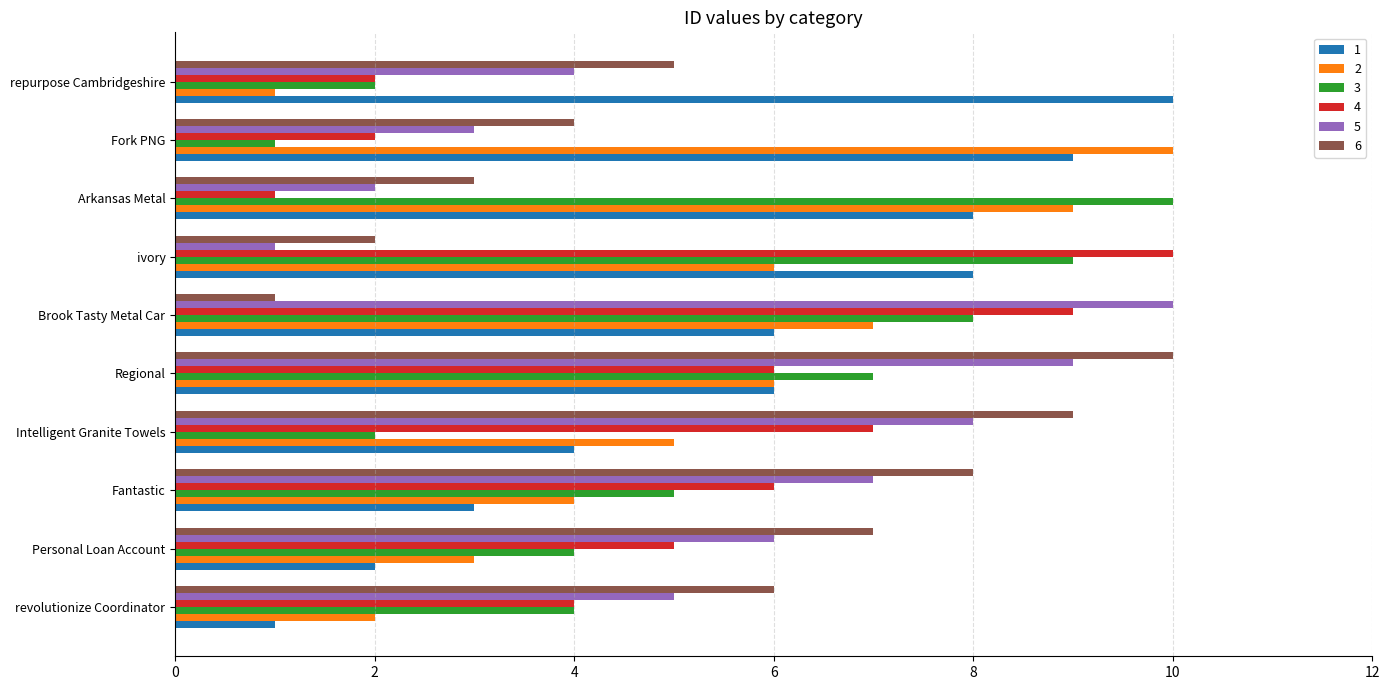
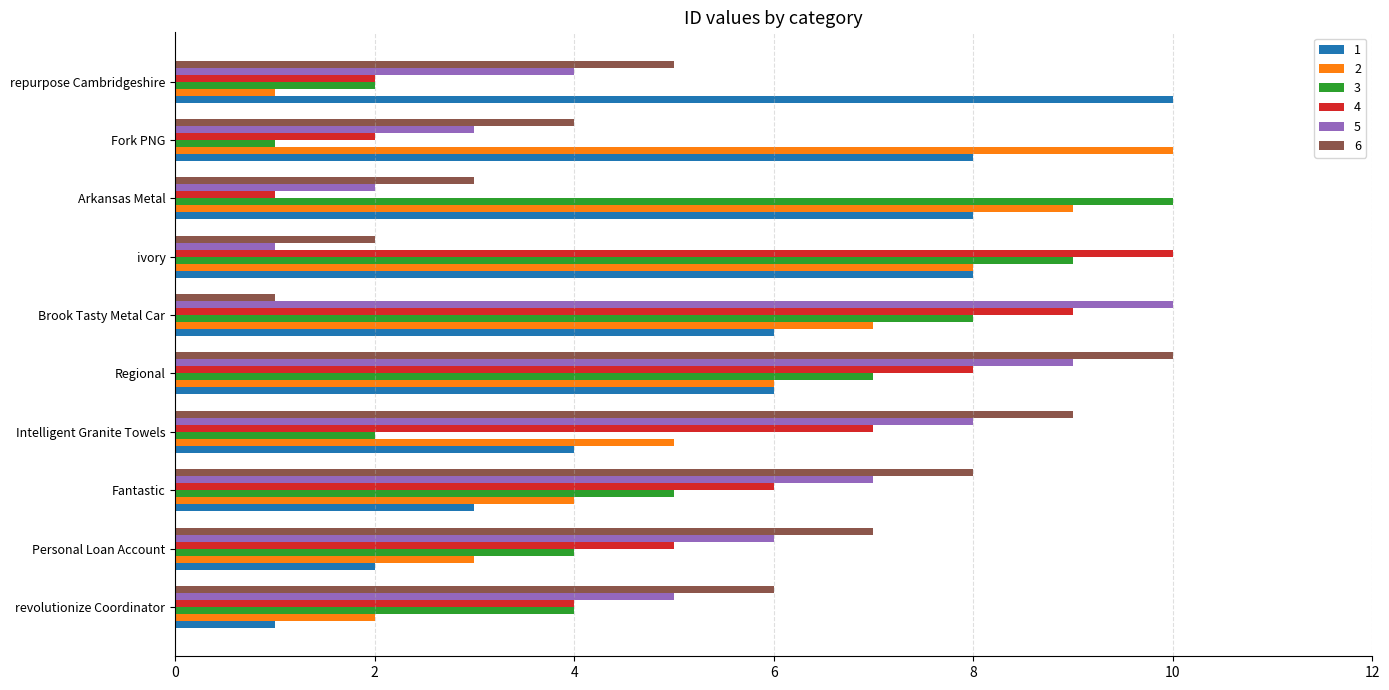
  {
    "1": {
      "repurpose Cambridgeshire": 10,
-     "Fork PNG": 9,
+     "Fork PNG": 8,
      "Arkansas Metal": 8,
      "ivory": 8,
      "Brook Tasty Metal Car": 6,
      "Regional": 6,
      "Intelligent Granite Towels": 4,
      "Fantastic": 3,
      "Personal Loan Account": 2,
      "revolutionize Coordinator": 1
    },
    "2": {
      "repurpose Cambridgeshire": 1,
      "Fork PNG": 10,
      "Arkansas Metal": 9,
-     "ivory": 6,
+     "ivory": 8,
      "Brook Tasty Metal Car": 7,
      "Regional": 6,
      "Intelligent Granite Towels": 5,
      "Fantastic": 4,
      "Personal Loan Account": 3,
      "revolutionize Coordinator": 2
    },
    "3": {
      "repurpose Cambridgeshire": 2,
      "Fork PNG": 1,
      "Arkansas Metal": 10,
      "ivory": 9,
      "Brook Tasty Metal Car": 8,
      "Regional": 7,
      "Intelligent Granite Towels": 2,
      "Fantastic": 5,
      "Personal Loan Account": 4,
      "revolutionize Coordinator": 4
    },
    "4": {
      "repurpose Cambridgeshire": 2,
      "Fork PNG": 2,
      "Arkansas Metal": 1,
      "ivory": 10,
      "Brook Tasty Metal Car": 9,
-     "Regional": 6,
+     "Regional": 8,
      "Intelligent Granite Towels": 7,
      "Fantastic": 6,
      "Personal Loan Account": 5,
      "revolutionize Coordinator": 4
    },
    "5": {
      "repurpose Cambridgeshire": 4,
      "Fork PNG": 3,
      "Arkansas Metal": 2,
      "ivory": 1,
      "Brook Tasty Metal Car": 10,
      "Regional": 9,
      "Intelligent Granite Towels": 8,
      "Fantastic": 7,
      "Personal Loan Account": 6,
      "revolutionize Coordinator": 5
    },
    "6": {
      "repurpose Cambridgeshire": 5,
      "Fork PNG": 4,
      "Arkansas Metal": 3,
      "ivory": 2,
      "Brook Tasty Metal Car": 1,
      "Regional": 10,
      "Intelligent Granite Towels": 9,
      "Fantastic": 8,
      "Personal Loan Account": 7,
      "revolutionize Coordinator": 6
    }
  }
